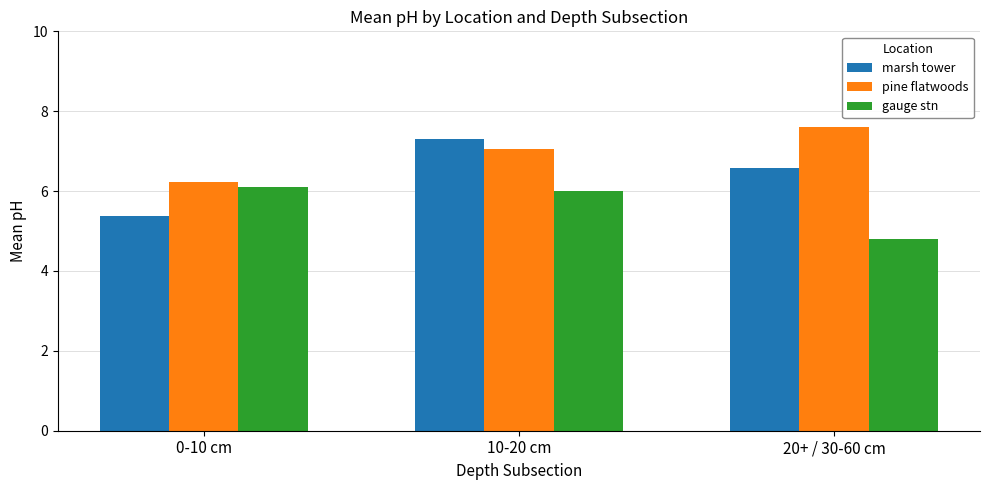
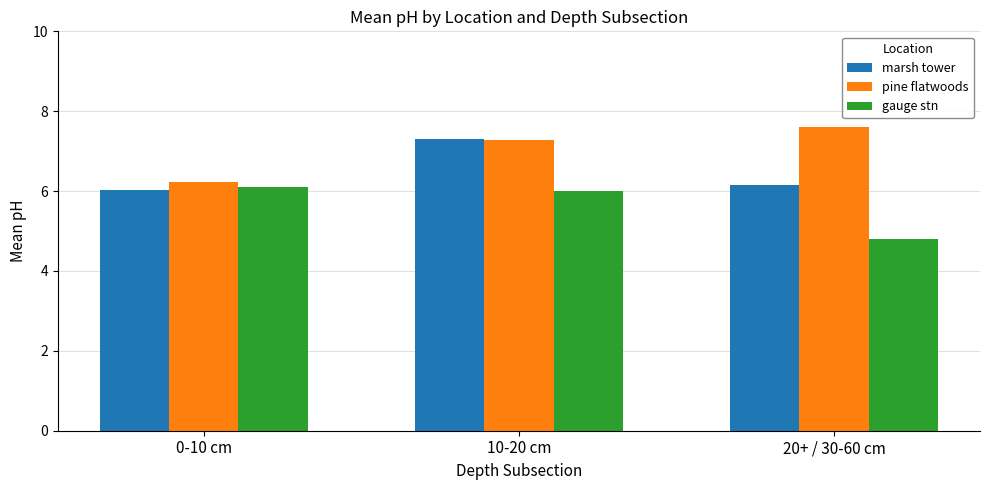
  {
    "marsh tower": {
-     "0-10 cm": 5.4,
+     "0-10 cm": 6.0,
      "10-20 cm": 7.3,
-     "20+ / 30-60 cm": 6.6
+     "20+ / 30-60 cm": 6.2
    },
    "pine flatwoods": {
      "0-10 cm": 6.2,
-     "10-20 cm": 7.1,
+     "10-20 cm": 7.3,
      "20+ / 30-60 cm": 7.6
    },
    "gauge stn": {
      "0-10 cm": 6.1,
      "10-20 cm": 6.0,
      "20+ / 30-60 cm": 4.8
    }
  }
